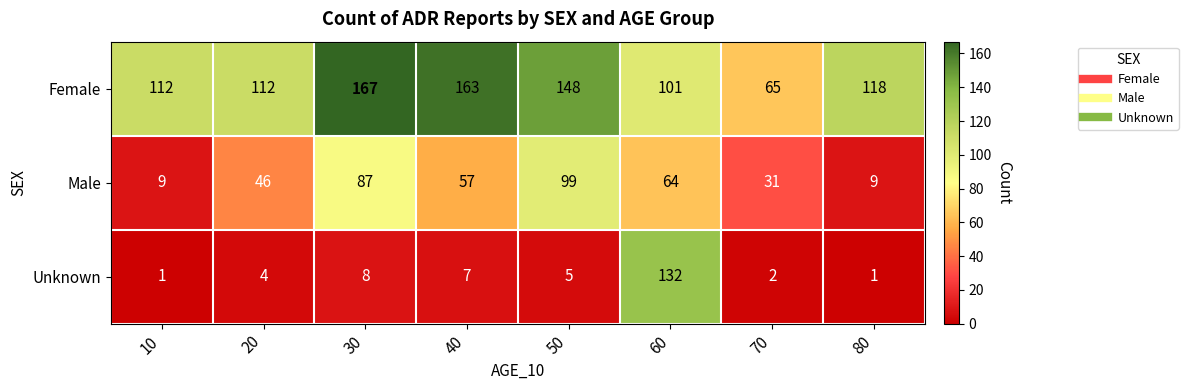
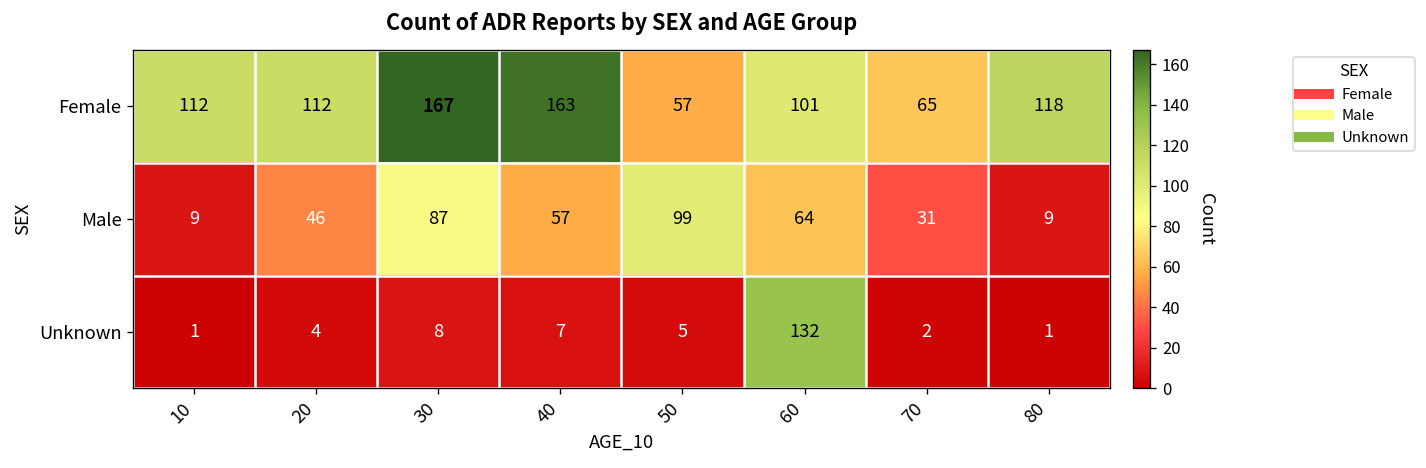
  {
    "Female": {
      "10": 112,
      "20": 112,
      "30": 167,
      "40": 163,
-     "50": 148,
+     "50": 57,
      "60": 101,
      "70": 65,
      "80": 118
    },
    "Male": {
      "10": 9,
      "20": 46,
      "30": 87,
      "40": 57,
      "50": 99,
      "60": 64,
      "70": 31,
      "80": 9
    },
    "Unknown": {
      "10": 1,
      "20": 4,
      "30": 8,
      "40": 7,
      "50": 5,
      "60": 132,
      "70": 2,
      "80": 1
    }
  }
